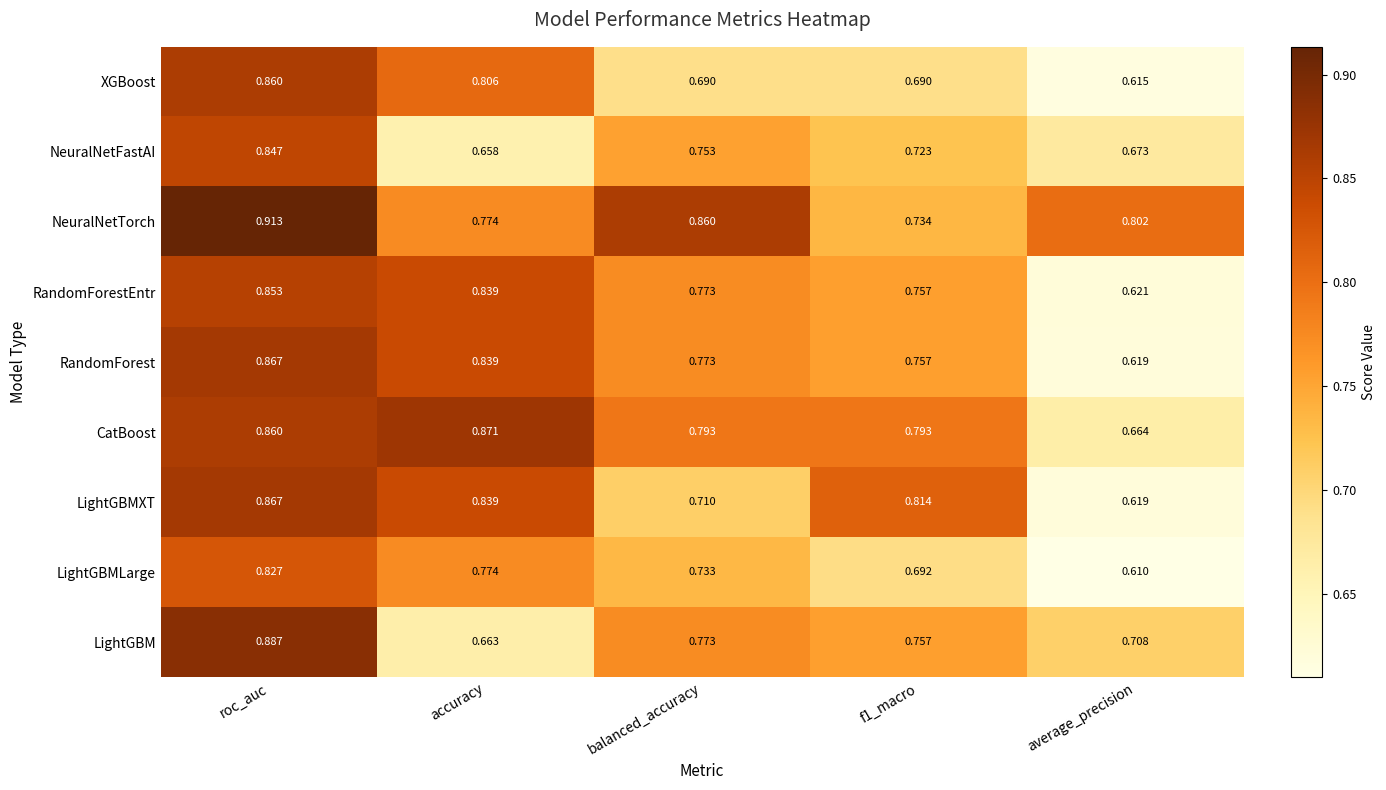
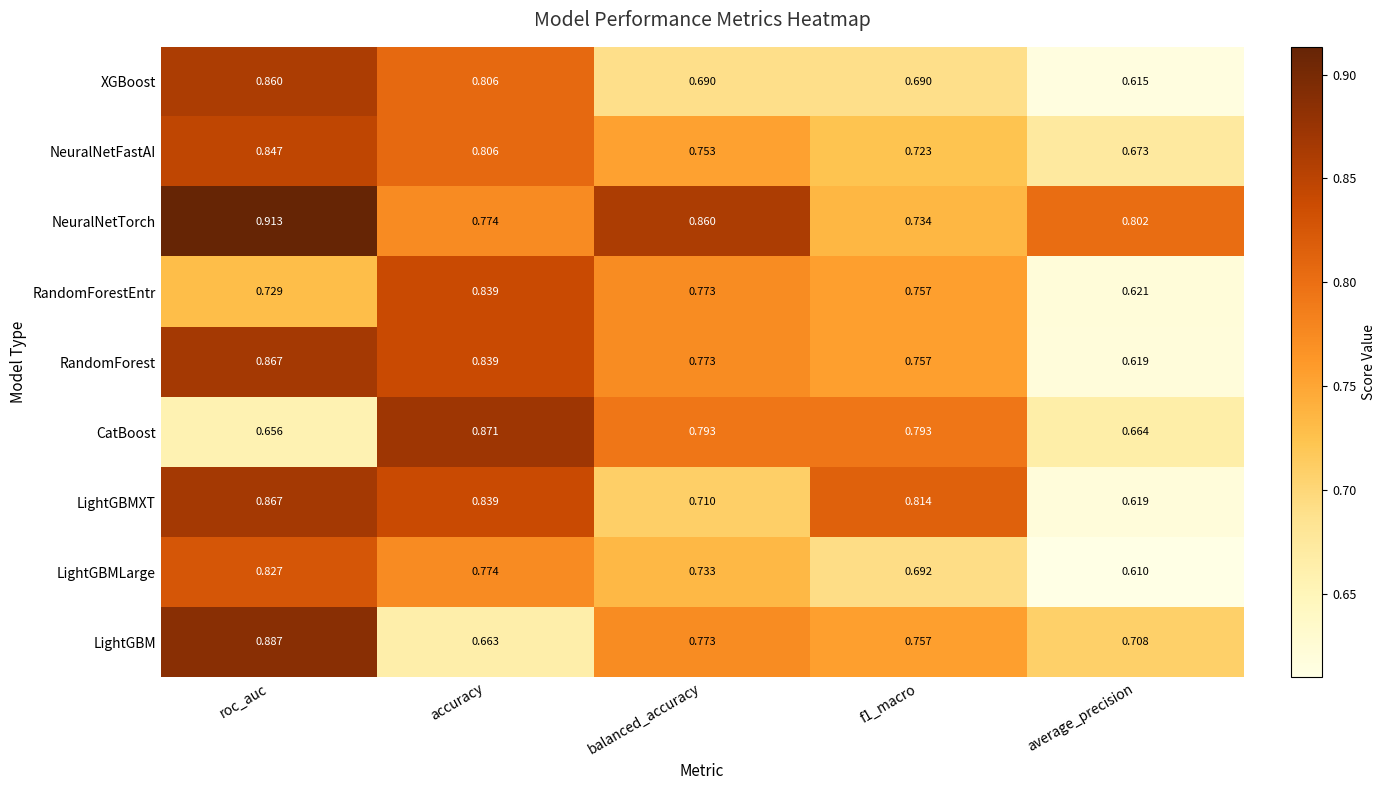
  {
    "XGBoost": {
      "roc_auc": 0.860,
      "accuracy": 0.806,
      "balanced_accuracy": 0.690,
      "f1_macro": 0.690,
      "average_precision": 0.615
    },
    "NeuralNetFastAI": {
      "roc_auc": 0.847,
-     "accuracy": 0.658,
+     "accuracy": 0.806,
      "balanced_accuracy": 0.753,
      "f1_macro": 0.723,
      "average_precision": 0.673
    },
    "NeuralNetTorch": {
      "roc_auc": 0.913,
      "accuracy": 0.774,
      "balanced_accuracy": 0.860,
      "f1_macro": 0.734,
      "average_precision": 0.802
    },
    "RandomForestEntr": {
-     "roc_auc": 0.853,
+     "roc_auc": 0.729,
      "accuracy": 0.839,
      "balanced_accuracy": 0.773,
      "f1_macro": 0.757,
      "average_precision": 0.621
    },
    "RandomForest": {
      "roc_auc": 0.867,
      "accuracy": 0.839,
      "balanced_accuracy": 0.773,
      "f1_macro": 0.757,
      "average_precision": 0.619
    },
    "CatBoost": {
-     "roc_auc": 0.860,
+     "roc_auc": 0.656,
      "accuracy": 0.871,
      "balanced_accuracy": 0.793,
      "f1_macro": 0.793,
      "average_precision": 0.664
    },
    "LightGBMXT": {
      "roc_auc": 0.867,
      "accuracy": 0.839,
      "balanced_accuracy": 0.710,
      "f1_macro": 0.814,
      "average_precision": 0.619
    },
    "LightGBMLarge": {
      "roc_auc": 0.827,
      "accuracy": 0.774,
      "balanced_accuracy": 0.733,
      "f1_macro": 0.692,
      "average_precision": 0.610
    },
    "LightGBM": {
      "roc_auc": 0.887,
      "accuracy": 0.663,
      "balanced_accuracy": 0.773,
      "f1_macro": 0.757,
      "average_precision": 0.708
    }
  }
